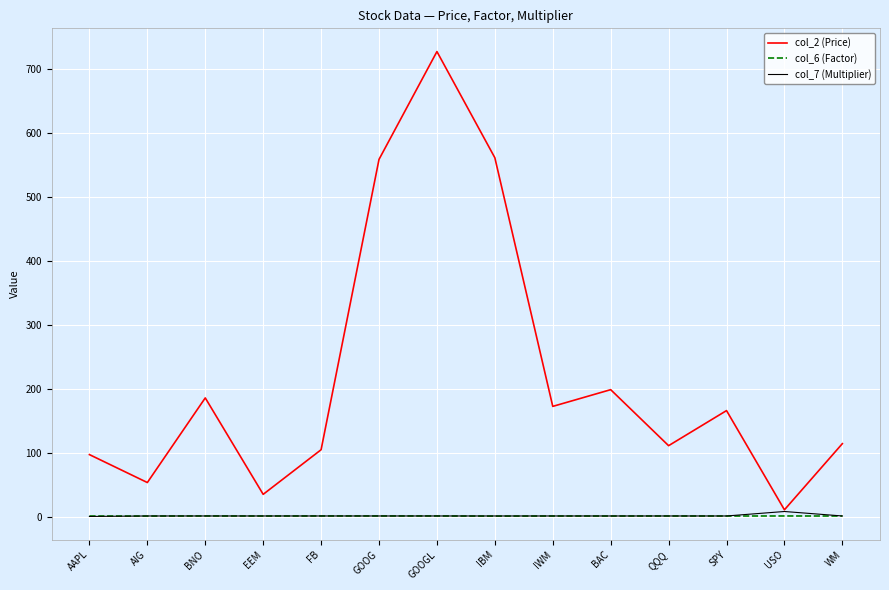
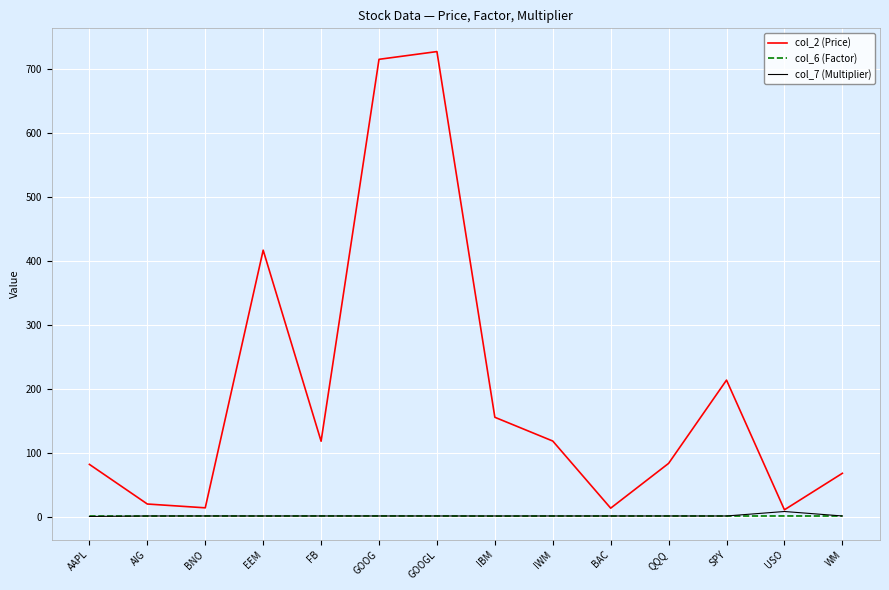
  {
    "col_2 (Price)": {
-     "AAPL": 100,
-     "AIG": 50,
-     "BNO": 190,
-     "EEM": 30,
-     "FB": 100,
-     "GOOG": 560,
+     "AAPL": 80,
+     "AIG": 20,
+     "BNO": 10,
+     "EEM": 420,
+     "FB": 120,
+     "GOOG": 720,
      "GOOGL": 730,
-     "IBM": 560,
-     "IWM": 170,
-     "BAC": 200,
-     "QQQ": 110,
-     "SPY": 170,
-     "WM": 110
+     "IBM": 160,
+     "IWM": 120,
+     "BAC": 10,
+     "QQQ": 80,
+     "SPY": 210,
+     "WM": 70
    },
    "col_6 (Factor)": {
      "USO": 0
    }
  }
